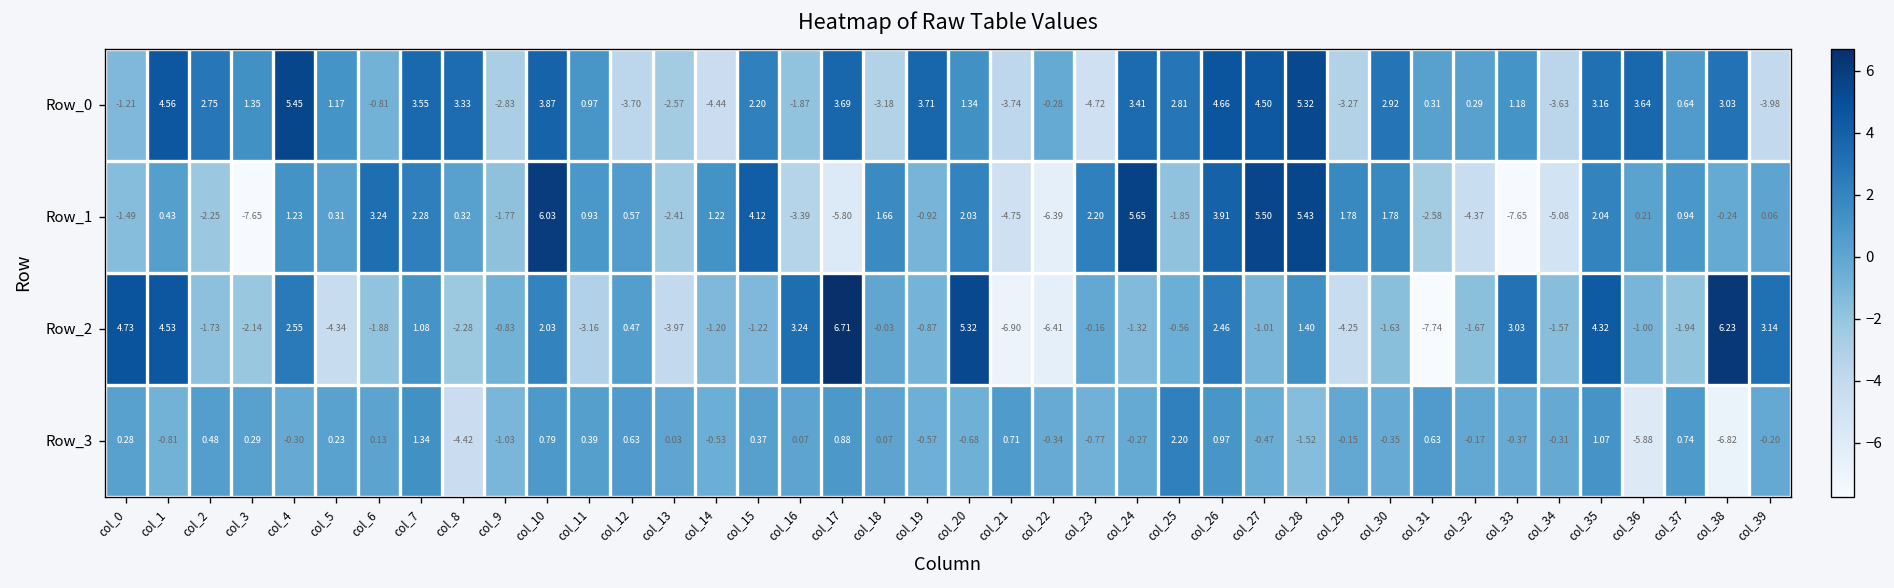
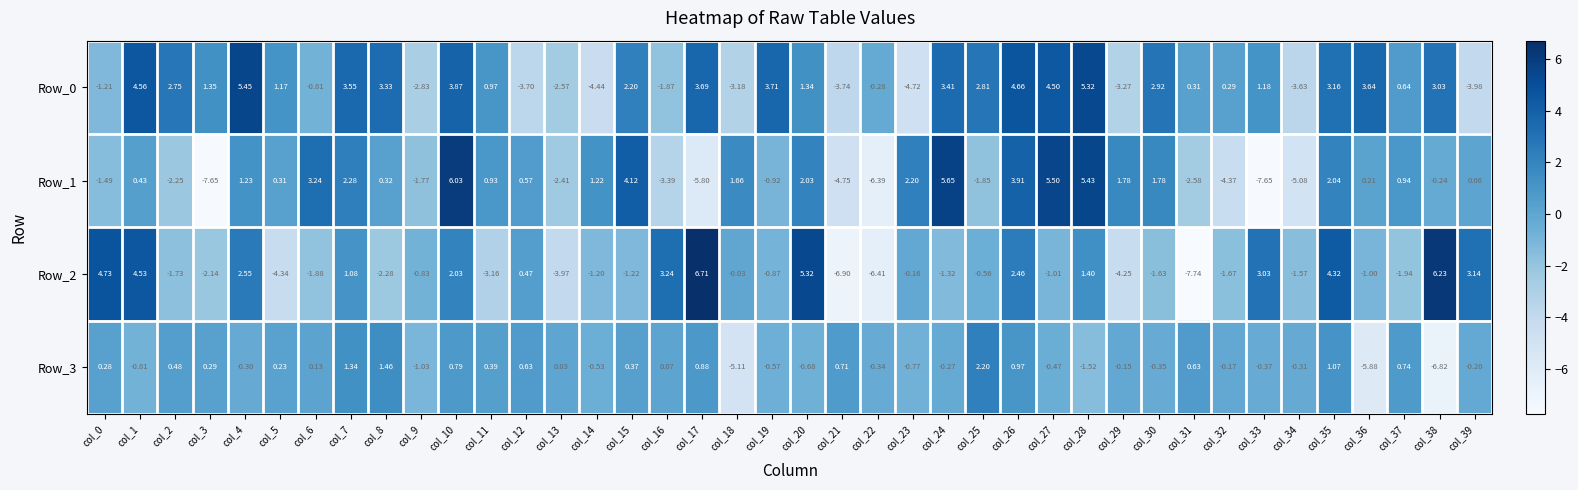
  {
    "Row_0": {
      "col_0": -1.21,
      "col_1": 4.56,
      "col_2": 2.75,
      "col_3": 1.35,
      "col_4": 5.45,
      "col_5": 1.17,
      "col_6": -0.81,
      "col_7": 3.55,
      "col_8": 3.33,
      "col_9": -2.83,
      "col_10": 3.87,
      "col_11": 0.97,
      "col_12": -3.70,
      "col_13": -2.57,
      "col_14": -4.44,
      "col_15": 2.20,
      "col_16": -1.87,
      "col_17": 3.69,
      "col_18": -3.18,
      "col_19": 3.71,
      "col_20": 1.34,
      "col_21": -3.74,
      "col_22": -0.28,
      "col_23": -4.72,
      "col_24": 3.41,
      "col_25": 2.81,
      "col_26": 4.66,
      "col_27": 4.50,
      "col_28": 5.32,
      "col_29": -3.27,
      "col_30": 2.92,
      "col_31": 0.31,
      "col_32": 0.29,
      "col_33": 1.18,
      "col_34": -3.63,
      "col_35": 3.16,
      "col_36": 3.64,
      "col_37": 0.64,
      "col_38": 3.03,
      "col_39": -3.98
    },
    "Row_1": {
      "col_0": -1.49,
      "col_1": 0.43,
      "col_2": -2.25,
      "col_3": -7.65,
      "col_4": 1.23,
      "col_5": 0.31,
      "col_6": 3.24,
      "col_7": 2.28,
      "col_8": 0.32,
      "col_9": -1.77,
      "col_10": 6.03,
      "col_11": 0.93,
      "col_12": 0.57,
      "col_13": -2.41,
      "col_14": 1.22,
      "col_15": 4.12,
      "col_16": -3.39,
      "col_17": -5.80,
      "col_18": 1.66,
      "col_19": -0.92,
      "col_20": 2.03,
      "col_21": -4.75,
      "col_22": -6.39,
      "col_23": 2.20,
      "col_24": 5.65,
      "col_25": -1.85,
      "col_26": 3.91,
      "col_27": 5.50,
      "col_28": 5.43,
      "col_29": 1.78,
      "col_30": 1.78,
      "col_31": -2.58,
      "col_32": -4.37,
      "col_33": -7.65,
      "col_34": -5.08,
      "col_35": 2.04,
      "col_36": 0.21,
      "col_37": 0.94,
      "col_38": -0.24,
      "col_39": 0.06
    },
    "Row_2": {
      "col_0": 4.73,
      "col_1": 4.53,
      "col_2": -1.73,
      "col_3": -2.14,
      "col_4": 2.55,
      "col_5": -4.34,
      "col_6": -1.88,
      "col_7": 1.08,
      "col_8": -2.28,
      "col_9": -0.83,
      "col_10": 2.03,
      "col_11": -3.16,
      "col_12": 0.47,
      "col_13": -3.97,
      "col_14": -1.20,
      "col_15": -1.22,
      "col_16": 3.24,
      "col_17": 6.71,
      "col_18": -0.03,
      "col_19": -0.87,
      "col_20": 5.32,
      "col_21": -6.90,
      "col_22": -6.41,
      "col_23": -0.16,
      "col_24": -1.32,
      "col_25": -0.56,
      "col_26": 2.46,
      "col_27": -1.01,
      "col_28": 1.40,
      "col_29": -4.25,
      "col_30": -1.63,
      "col_31": -7.74,
      "col_32": -1.67,
      "col_33": 3.03,
      "col_34": -1.57,
      "col_35": 4.32,
      "col_36": -1.00,
      "col_37": -1.94,
      "col_38": 6.23,
      "col_39": 3.14
    },
    "Row_3": {
      "col_0": 0.28,
      "col_1": -0.81,
      "col_2": 0.48,
      "col_3": 0.29,
      "col_4": -0.30,
      "col_5": 0.23,
      "col_6": 0.13,
      "col_7": 1.34,
-     "col_8": -4.42,
+     "col_8": 1.46,
      "col_9": -1.03,
      "col_10": 0.79,
      "col_11": 0.39,
      "col_12": 0.63,
      "col_13": 0.03,
      "col_14": -0.53,
      "col_15": 0.37,
      "col_16": 0.07,
      "col_17": 0.88,
-     "col_18": 0.07,
+     "col_18": -5.11,
      "col_19": -0.57,
      "col_20": -0.68,
      "col_21": 0.71,
      "col_22": -0.34,
      "col_23": -0.77,
      "col_24": -0.27,
      "col_25": 2.20,
      "col_26": 0.97,
      "col_27": -0.47,
      "col_28": -1.52,
      "col_29": -0.15,
      "col_30": -0.35,
      "col_31": 0.63,
      "col_32": -0.17,
      "col_33": -0.37,
      "col_34": -0.31,
      "col_35": 1.07,
      "col_36": -5.88,
      "col_37": 0.74,
      "col_38": -6.82,
      "col_39": -0.20
    }
  }
